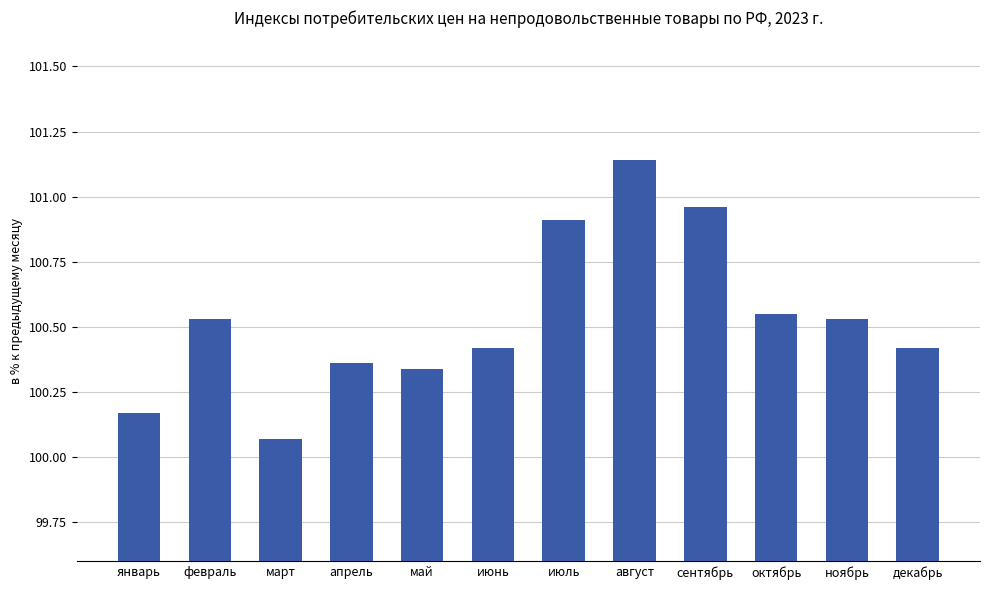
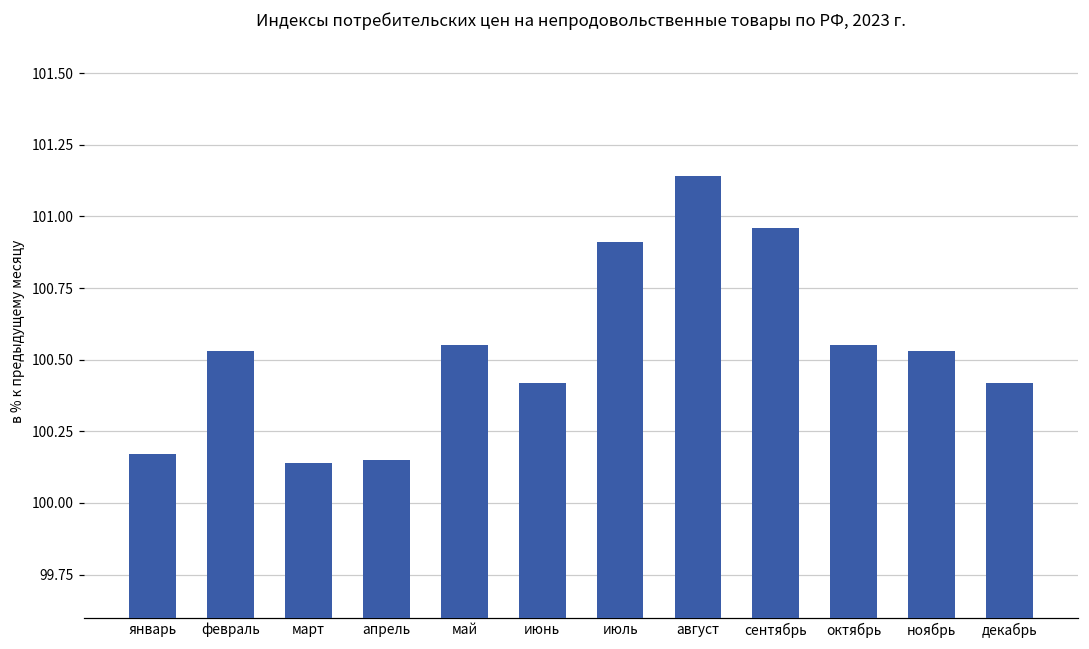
  {
    "январь": 100.17,
    "февраль": 100.53,
-   "март": 100.07,
-   "апрель": 100.36,
-   "май": 100.34,
+   "март": 100.14,
+   "апрель": 100.15,
+   "май": 100.55,
    "июнь": 100.42,
    "июль": 100.91,
    "август": 101.14,
    "сентябрь": 100.96,
    "октябрь": 100.55,
    "ноябрь": 100.53,
    "декабрь": 100.42
  }
